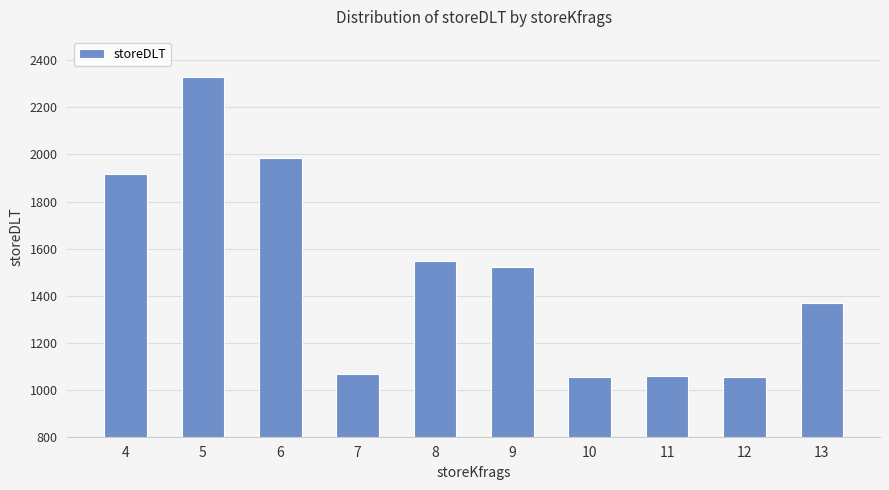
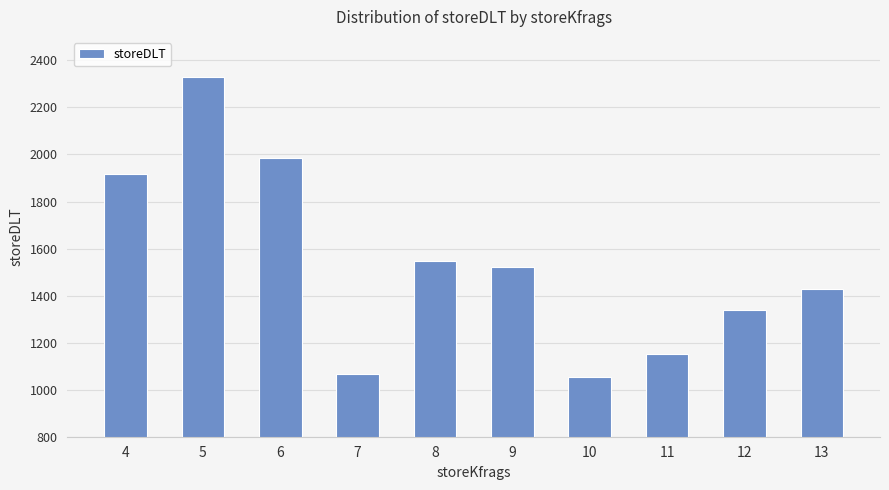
  {
    "4": 1920,
    "5": 2330,
    "6": 1980,
    "7": 1070,
    "8": 1550,
    "9": 1520,
    "10": 1060,
-   "11": 1060,
-   "12": 1060,
-   "13": 1370
+   "11": 1150,
+   "12": 1340,
+   "13": 1430
  }
